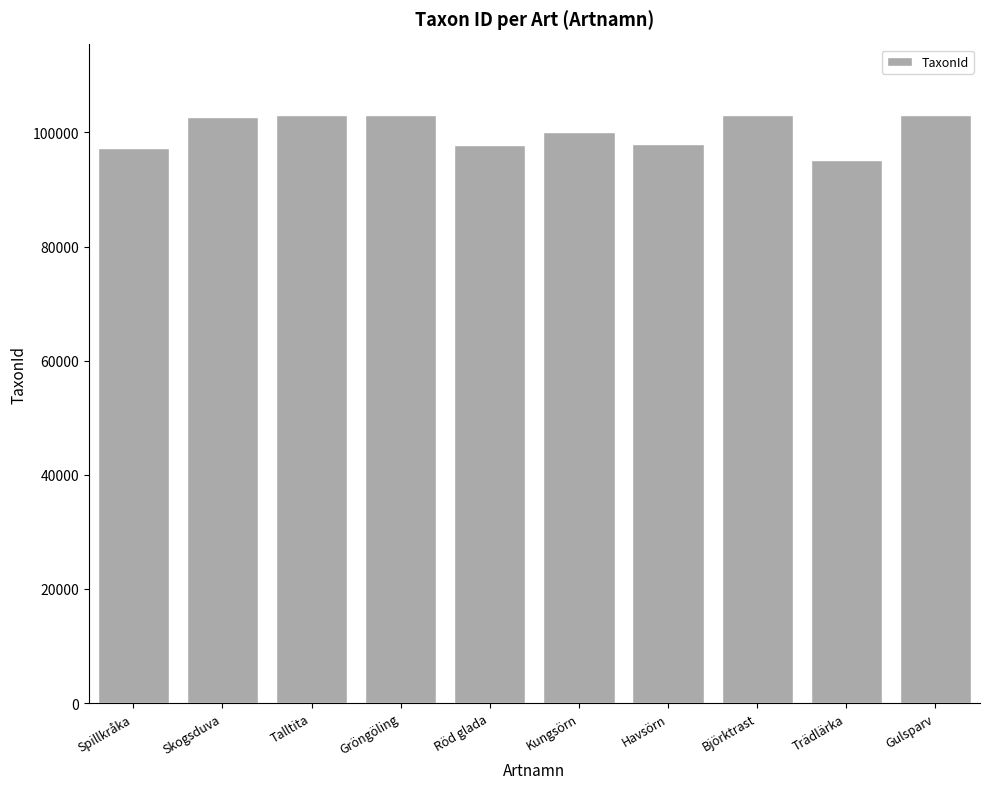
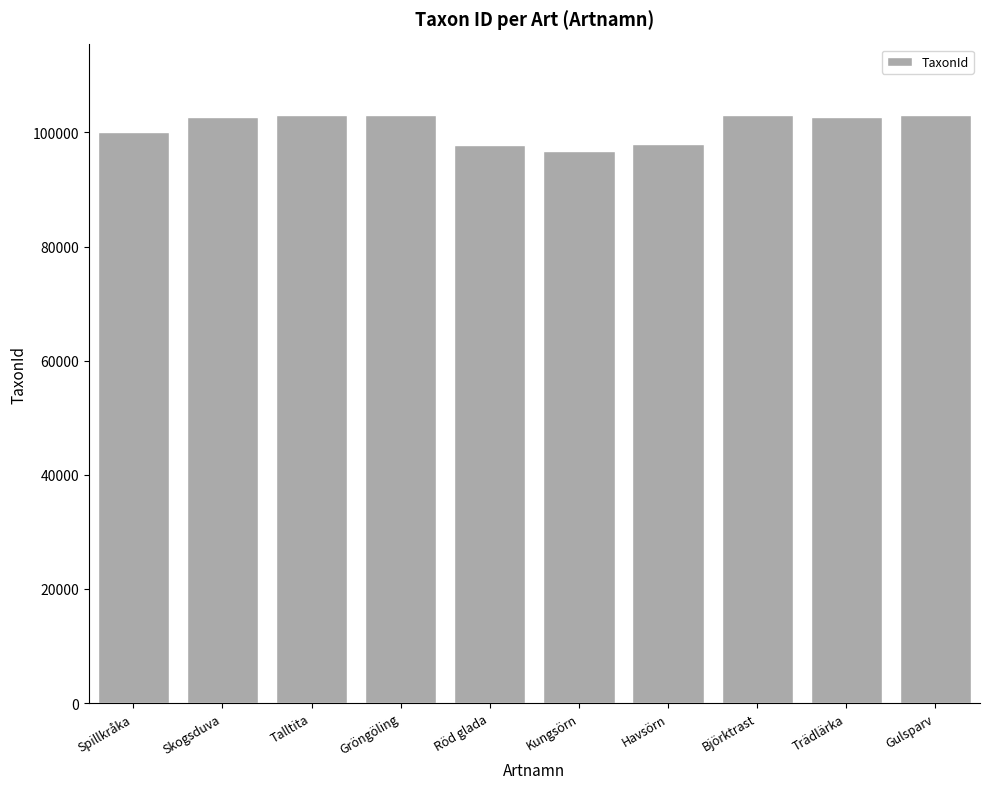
  {
-   "Spillkråka": 97000,
+   "Spillkråka": 100000,
    "Skogsduva": 103000,
    "Talltita": 103000,
    "Gröngöling": 103000,
    "Röd glada": 98000,
-   "Kungsörn": 100000,
+   "Kungsörn": 97000,
    "Havsörn": 98000,
    "Björktrast": 103000,
-   "Trädlärka": 95000,
+   "Trädlärka": 103000,
    "Gulsparv": 103000
  }
